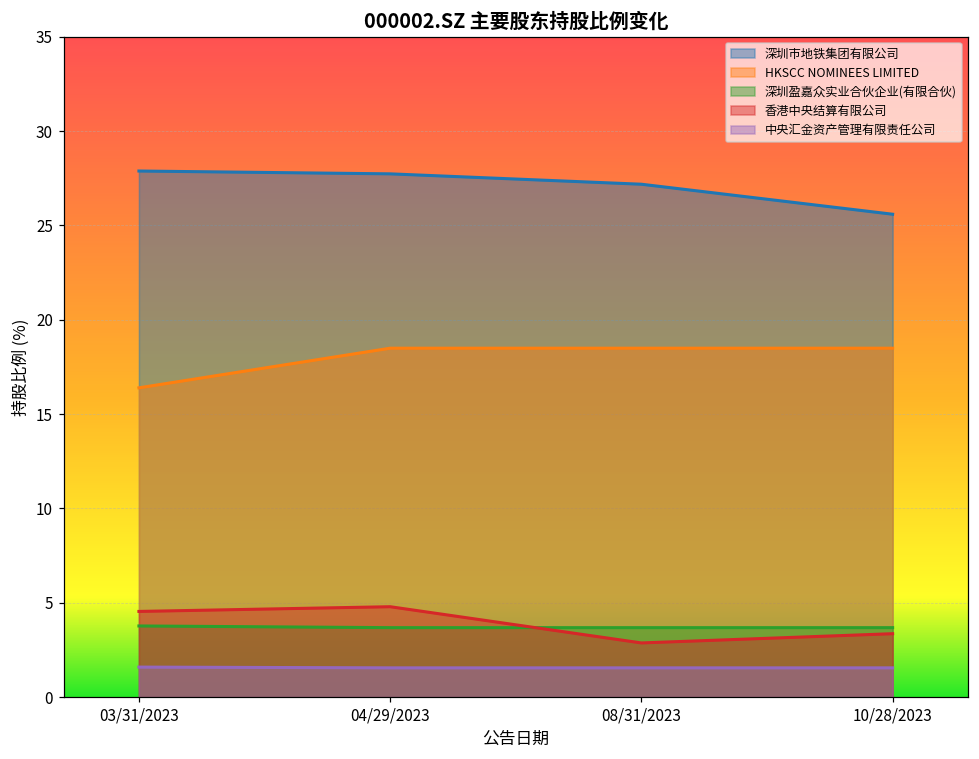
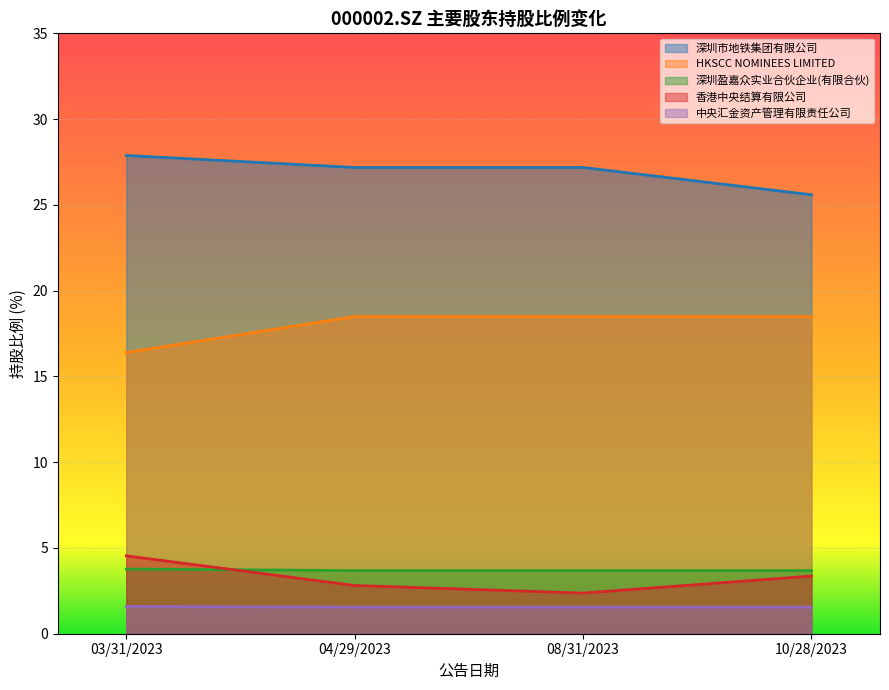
  {
    "深圳市地铁集团有限公司": {
      "03/31/2023": 27.9,
-     "04/29/2023": 27.7,
+     "04/29/2023": 27.2,
      "08/31/2023": 27.2,
      "10/28/2023": 25.6
    },
    "HKSCC NOMINEES LIMITED": {
      "03/31/2023": 16.4,
      "04/29/2023": 18.5,
      "08/31/2023": 18.5,
      "10/28/2023": 18.5
    },
    "深圳盈嘉众实业合伙企业(有限合伙)": {
      "03/31/2023": 3.8,
      "04/29/2023": 3.7,
      "08/31/2023": 3.7,
      "10/28/2023": 3.7
    },
    "香港中央结算有限公司": {
      "03/31/2023": 4.5,
-     "04/29/2023": 4.8,
-     "08/31/2023": 2.9,
+     "04/29/2023": 2.8,
+     "08/31/2023": 2.4,
      "10/28/2023": 3.4
    },
    "中央汇金资产管理有限责任公司": {
      "03/31/2023": 1.6,
      "04/29/2023": 1.6,
      "08/31/2023": 1.6,
      "10/28/2023": 1.6
    }
  }
